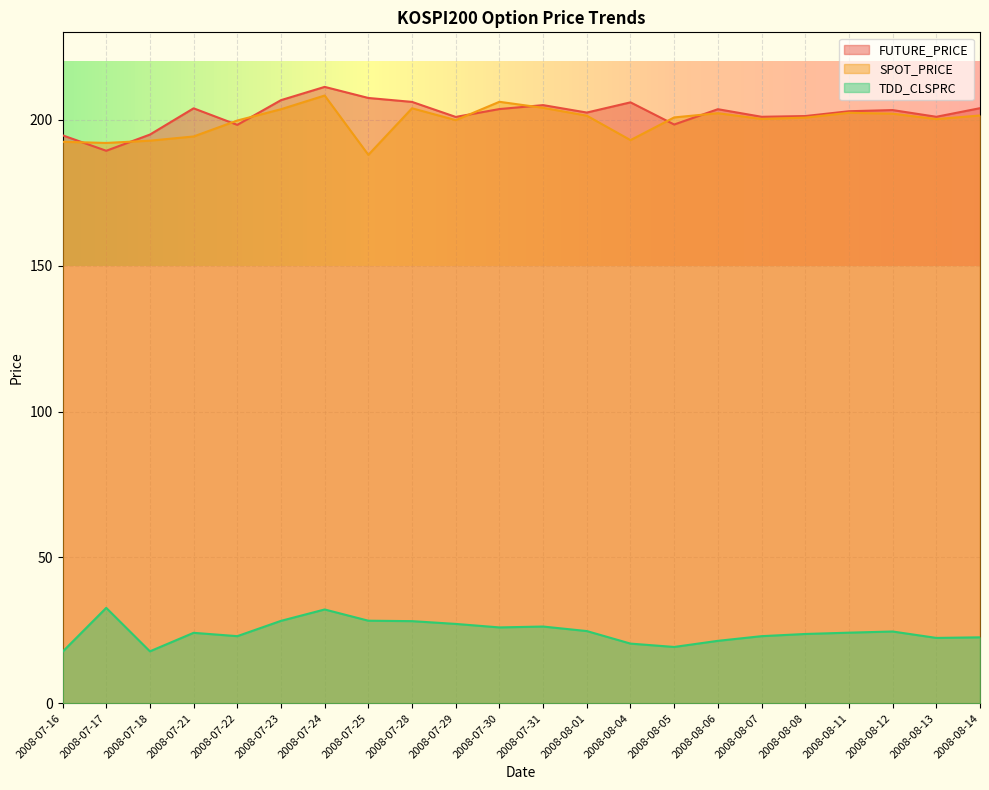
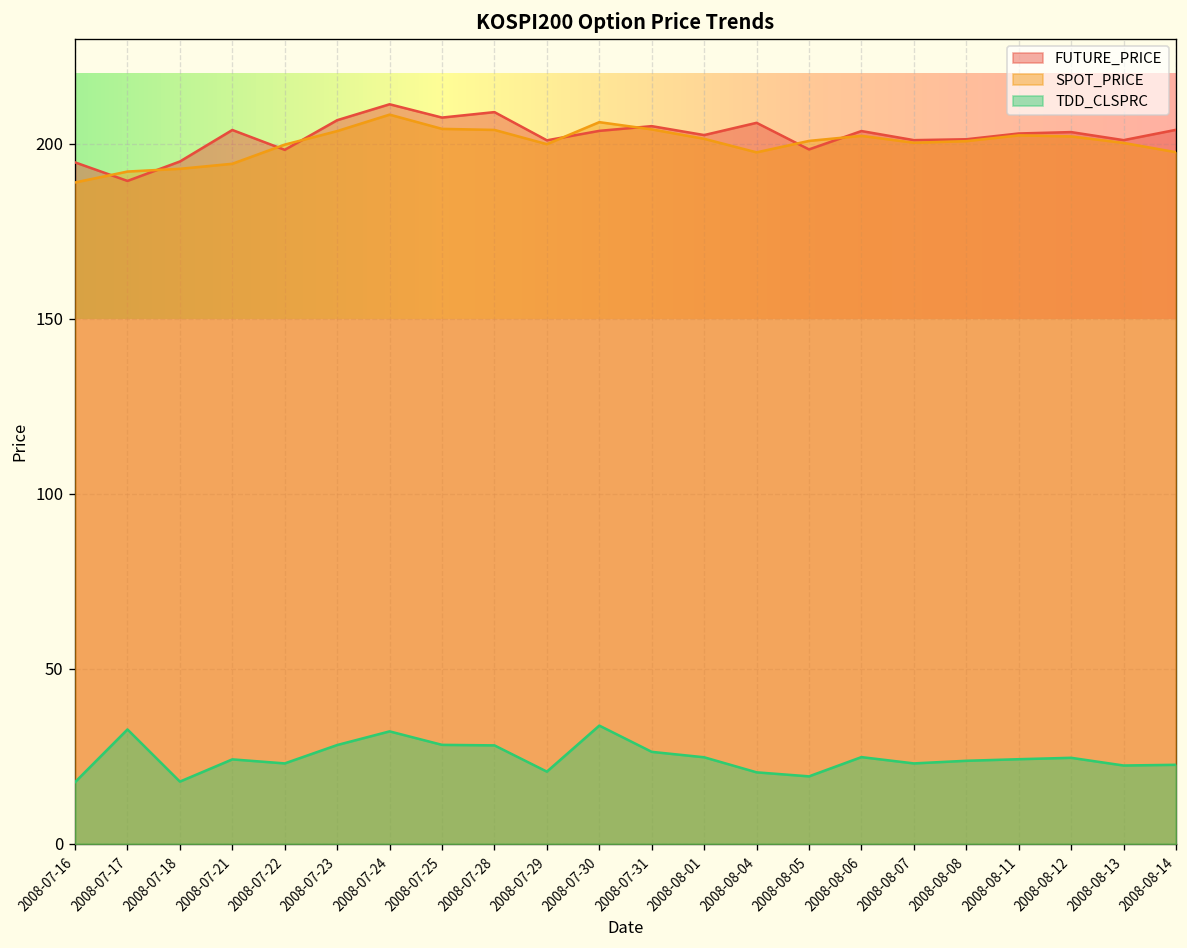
  {
    "FUTURE_PRICE": {
      "2008-07-16": 195,
      "2008-07-17": 189,
      "2008-07-18": 195,
      "2008-07-21": 204,
      "2008-07-22": 198,
      "2008-07-23": 207,
      "2008-07-24": 211,
      "2008-07-25": 208,
-     "2008-07-28": 206,
+     "2008-07-28": 209,
      "2008-07-29": 201,
      "2008-07-30": 204,
      "2008-07-31": 205,
      "2008-08-01": 203,
      "2008-08-04": 206,
      "2008-08-05": 198,
      "2008-08-06": 204,
      "2008-08-12": 203,
      "2008-08-14": 204
    },
    "SPOT_PRICE": {
-     "2008-07-16": 192,
+     "2008-07-16": 189,
      "2008-07-17": 192,
      "2008-07-18": 193,
      "2008-07-21": 194,
      "2008-07-22": 200,
      "2008-07-23": 204,
      "2008-07-24": 208,
-     "2008-07-25": 188,
+     "2008-07-25": 204,
      "2008-07-28": 204,
      "2008-07-29": 200,
      "2008-07-30": 206,
      "2008-07-31": 204,
      "2008-08-01": 201,
-     "2008-08-04": 193,
+     "2008-08-04": 198,
      "2008-08-05": 201,
      "2008-08-06": 202,
      "2008-08-12": 202,
-     "2008-08-14": 202
+     "2008-08-14": 198
    },
    "TDD_CLSPRC": {
      "2008-07-16": 18,
      "2008-07-17": 33,
      "2008-07-18": 18,
      "2008-07-21": 24,
      "2008-07-22": 23,
      "2008-07-23": 28,
      "2008-07-24": 32,
      "2008-07-25": 28,
      "2008-07-28": 28,
-     "2008-07-29": 27,
-     "2008-07-30": 26,
+     "2008-07-29": 21,
+     "2008-07-30": 34,
      "2008-07-31": 26,
      "2008-08-01": 25,
      "2008-08-04": 20,
      "2008-08-05": 19,
-     "2008-08-06": 21,
+     "2008-08-06": 25,
      "2008-08-07": 23,
      "2008-08-08": 24,
      "2008-08-11": 24,
      "2008-08-12": 25,
      "2008-08-13": 22,
      "2008-08-14": 23
    }
  }
